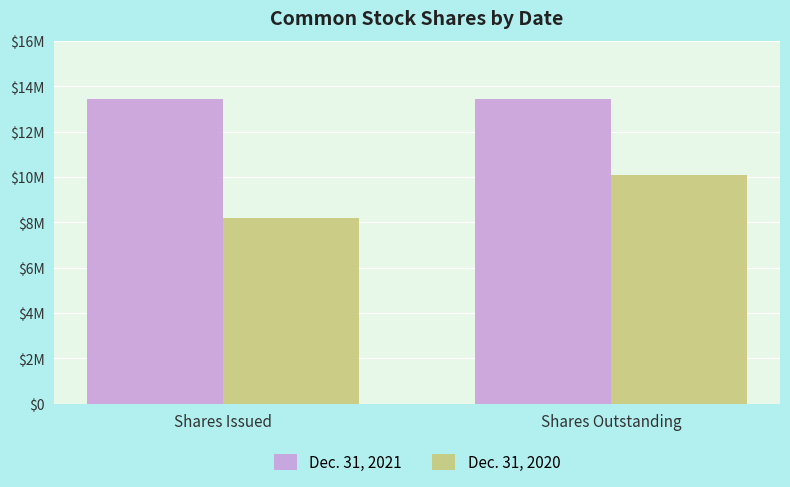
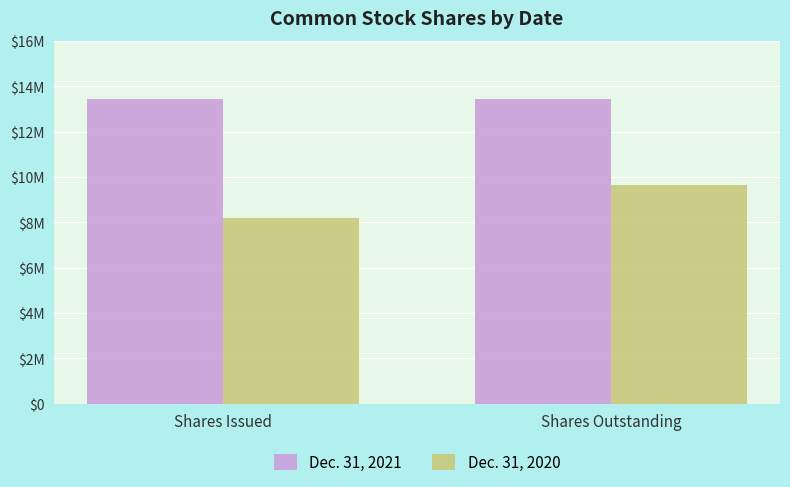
  {
    "Dec. 31, 2021": {
      "Shares Issued": "$13400000",
      "Shares Outstanding": "$13400000"
    },
    "Dec. 31, 2020": {
      "Shares Issued": "$8200000",
-     "Shares Outstanding": "$10100000"
+     "Shares Outstanding": "$9700000"
    }
  }
